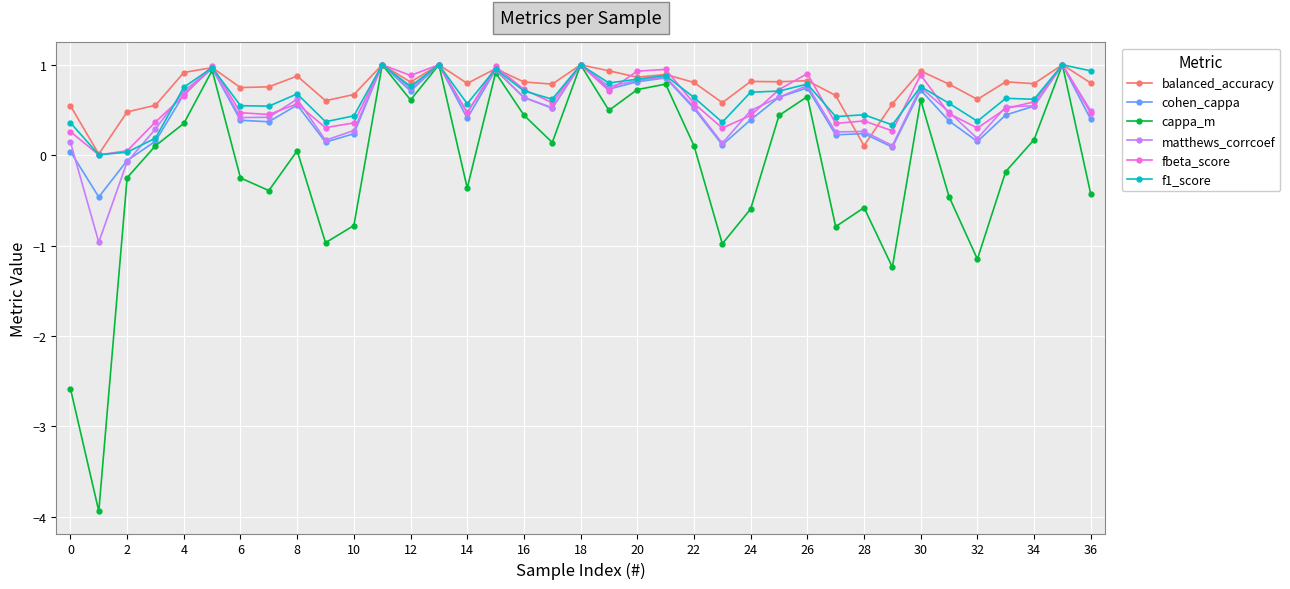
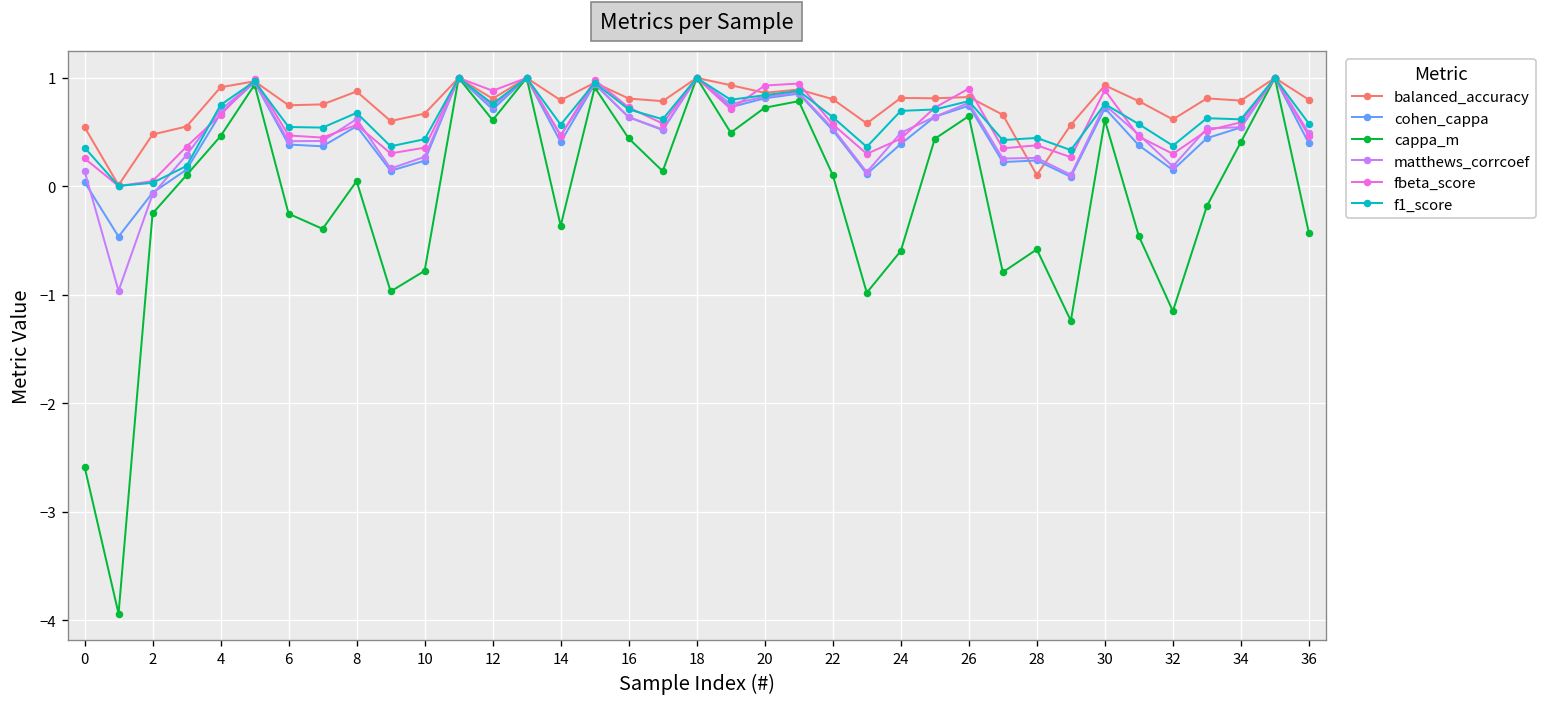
  {
    "balanced_accuracy": {
      "0": 0.5,
      "2": 0.5,
      "4": 0.9,
      "6": 0.7,
      "8": 0.9,
      "10": 0.7,
      "12": 0.8,
      "14": 0.8,
      "16": 0.8,
      "22": 0.8,
      "24": 0.8,
      "26": 0.8,
      "28": 0.1,
      "30": 0.9,
      "32": 0.6,
      "34": 0.8,
      "36": 0.8
    },
    "cohen_cappa": {
      "0": 0.0,
      "6": 0.4,
      "10": 0.2,
      "12": 0.7,
      "14": 0.4,
      "24": 0.4,
      "30": 0.7,
      "32": 0.2,
      "36": 0.4
    },
    "cappa_m": {
      "0": -2.6,
      "2": -0.3,
-     "4": 0.4,
+     "4": 0.5,
      "6": -0.3,
      "8": 0.0,
      "10": -0.8,
      "12": 0.6,
      "14": -0.4,
      "16": 0.4,
      "20": 0.7,
      "22": 0.1,
      "24": -0.6,
      "26": 0.6,
      "28": -0.6,
      "30": 0.6,
      "32": -1.2,
-     "34": 0.2,
+     "34": 0.4,
      "36": -0.4
    },
    "f1_score": {
      "0": 0.4,
      "4": 0.8,
      "6": 0.5,
      "8": 0.7,
      "10": 0.4,
      "14": 0.6,
      "22": 0.6,
      "24": 0.7,
      "28": 0.4,
      "32": 0.4,
-     "36": 0.9
+     "36": 0.6
    }
  }
